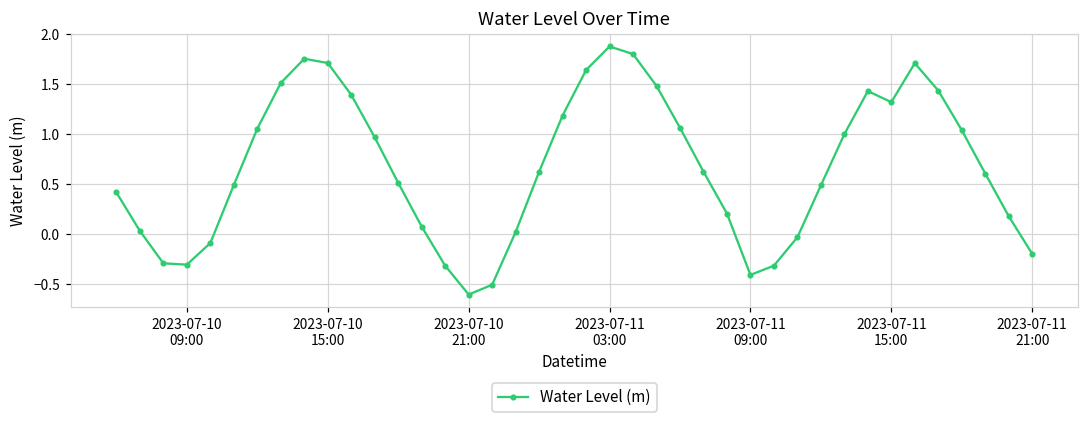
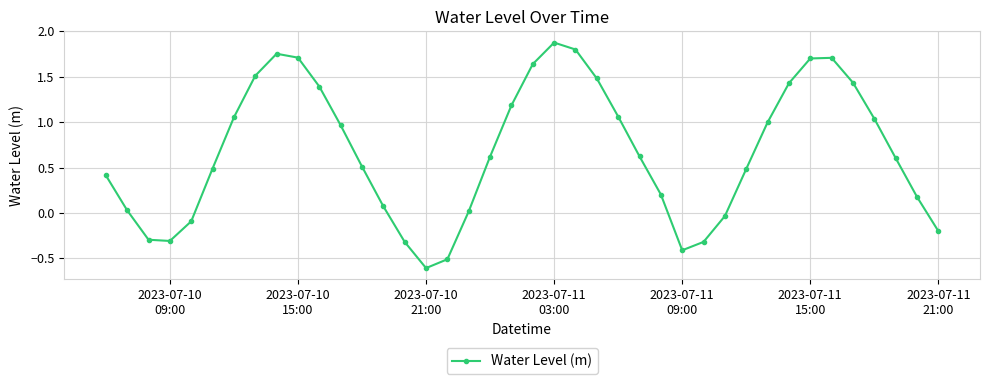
  {
    "2023-07-10 09:00": -0.3,
    "2023-07-10 15:00": 1.7,
    "2023-07-10 21:00": -0.6,
    "2023-07-11 03:00": 1.9,
    "2023-07-11 09:00": -0.4,
-   "2023-07-11 15:00": 1.3,
+   "2023-07-11 15:00": 1.7,
    "2023-07-11 21:00": -0.2
  }
